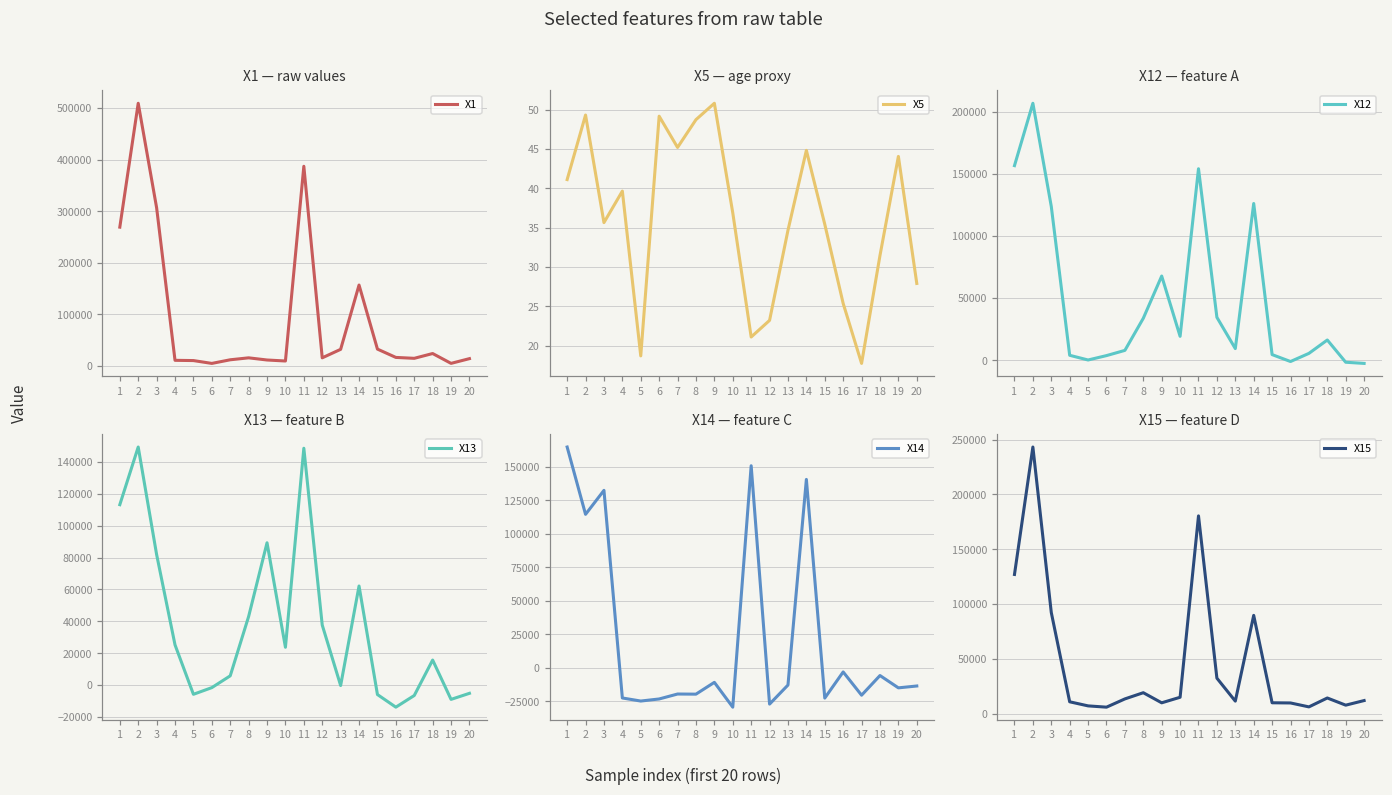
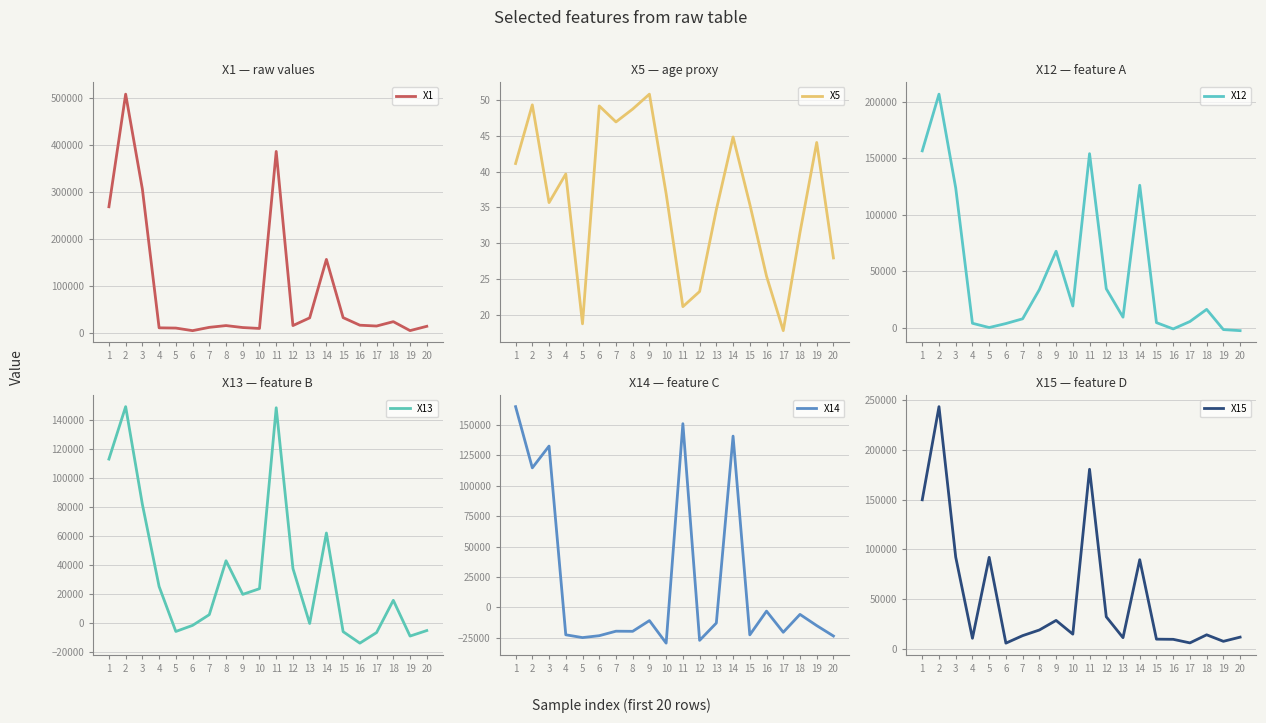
  {
    "X1 — raw values": {
      "1": 270000,
      "2": 510000,
      "3": 310000,
      "4": 10000,
      "5": 10000,
      "6": 10000,
      "7": 10000,
      "8": 20000,
      "9": 10000,
      "10": 10000,
      "11": 390000,
      "12": 20000,
      "13": 30000,
      "14": 160000,
      "15": 30000,
      "16": 20000,
      "17": 20000,
      "18": 20000,
      "19": 10000,
      "20": 10000
    },
    "X5 — age proxy": {
      "1": 41,
      "2": 49,
      "3": 36,
      "4": 40,
      "5": 19,
      "6": 49,
-     "7": 45,
+     "7": 47,
      "8": 49,
      "9": 51,
      "10": 37,
      "11": 21,
      "12": 23,
      "13": 35,
      "14": 45,
      "15": 35,
      "16": 25,
      "17": 18,
      "18": 31,
      "19": 44,
      "20": 28
    },
    "X12 — feature A": {
      "1": 157000,
      "2": 207000,
      "3": 124000,
      "4": 4000,
      "5": 0,
      "6": 4000,
      "7": 8000,
      "8": 34000,
      "9": 68000,
      "10": 19000,
      "11": 154000,
      "12": 35000,
      "13": 9000,
      "14": 126000,
      "15": 5000,
      "16": -1000,
      "17": 6000,
      "18": 16000,
      "19": -2000,
      "20": -3000
    },
    "X13 — feature B": {
      "1": 113000,
      "2": 149000,
      "3": 82000,
      "4": 25000,
      "5": -6000,
      "6": -2000,
      "7": 6000,
      "8": 43000,
-     "9": 89000,
+     "9": 20000,
      "10": 24000,
      "11": 149000,
      "12": 38000,
      "13": 0,
      "14": 62000,
      "15": -6000,
      "16": -14000,
      "17": -7000,
      "18": 16000,
      "19": -9000,
      "20": -5000
    },
    "X14 — feature C": {
      "1": 165000,
      "2": 115000,
      "3": 132000,
      "4": -22000,
      "5": -25000,
      "6": -23000,
      "7": -19000,
      "8": -20000,
      "9": -11000,
      "10": -29000,
      "11": 151000,
      "12": -27000,
      "13": -13000,
      "14": 141000,
      "15": -22000,
      "16": -3000,
      "17": -20000,
      "18": -6000,
      "19": -15000,
-     "20": -13000
+     "20": -23000
    },
    "X15 — feature D": {
-     "1": 130000,
+     "1": 150000,
      "2": 240000,
      "3": 90000,
      "4": 10000,
-     "5": 10000,
+     "5": 90000,
      "6": 10000,
      "7": 10000,
      "8": 20000,
-     "9": 10000,
+     "9": 30000,
      "10": 10000,
      "11": 180000,
      "12": 30000,
      "13": 10000,
      "14": 90000,
      "15": 10000,
      "16": 10000,
      "17": 10000,
      "18": 10000,
      "19": 10000,
      "20": 10000
    }
  }
